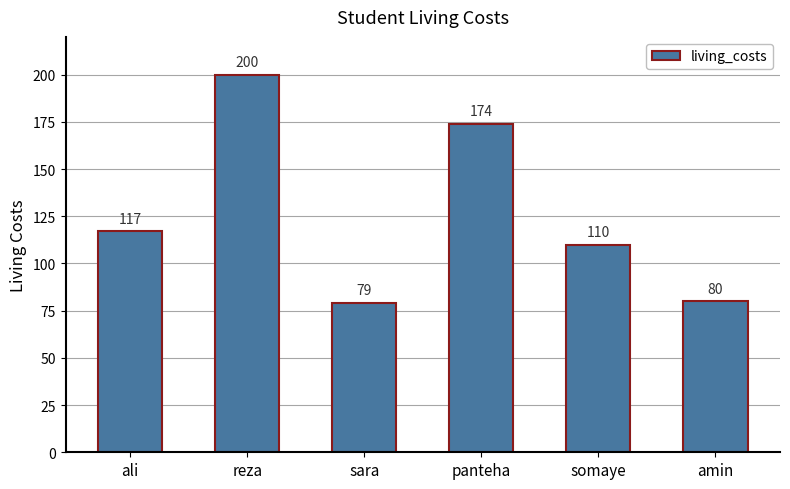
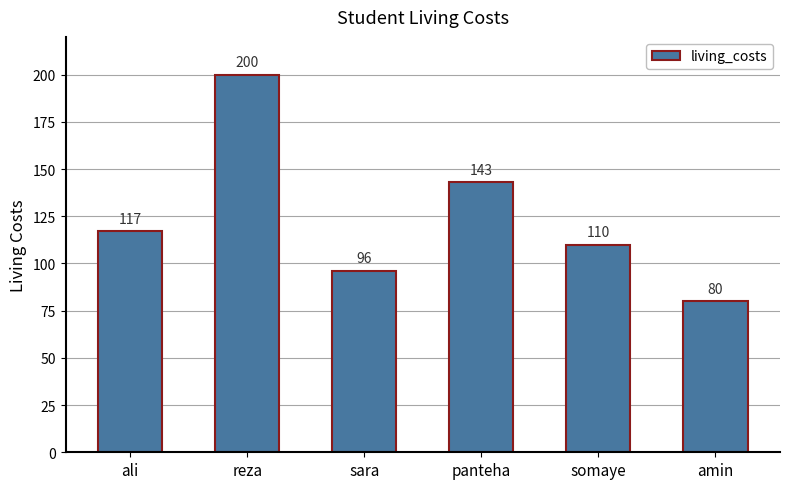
  {
    "ali": 117,
    "reza": 200,
-   "sara": 79,
-   "panteha": 174,
+   "sara": 96,
+   "panteha": 143,
    "somaye": 110,
    "amin": 80
  }
